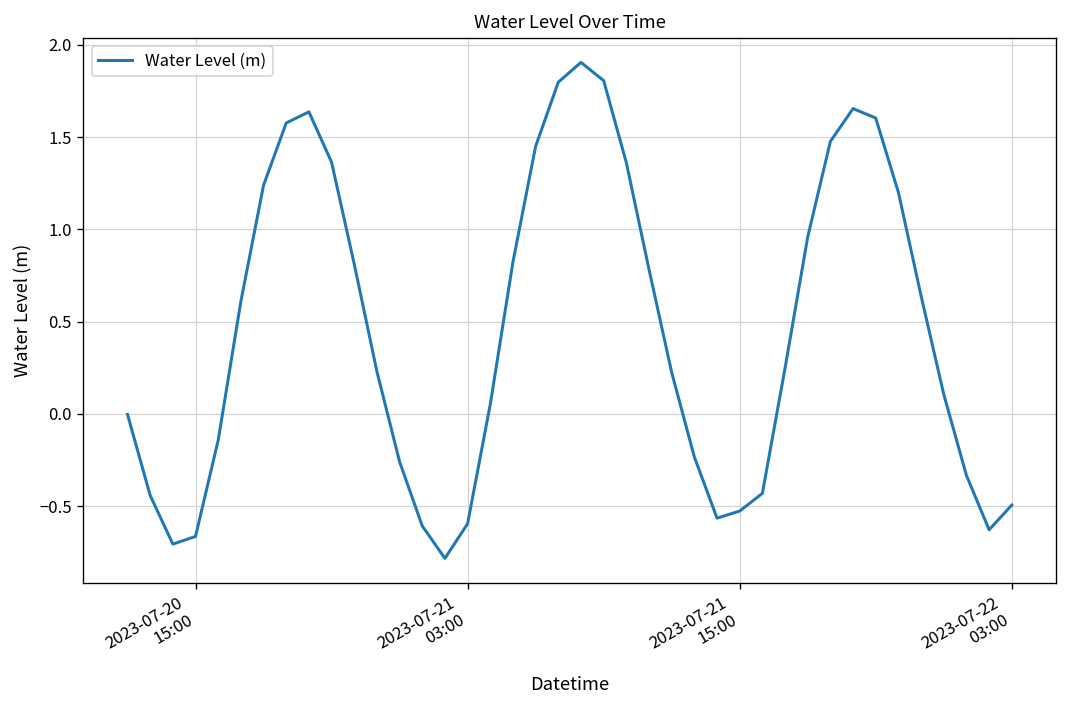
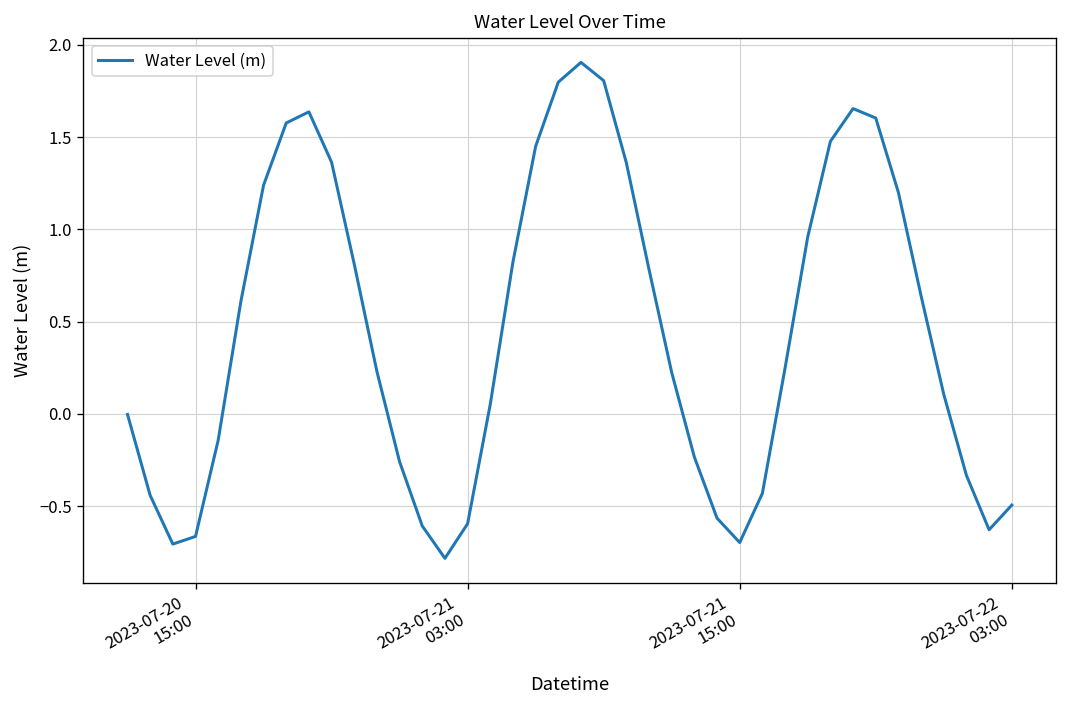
  {
    "2023-07-20 15:00": -0.66,
    "2023-07-21 03:00": -0.60,
-   "2023-07-21 15:00": -0.53,
+   "2023-07-21 15:00": -0.70,
    "2023-07-22 03:00": -0.49
  }
